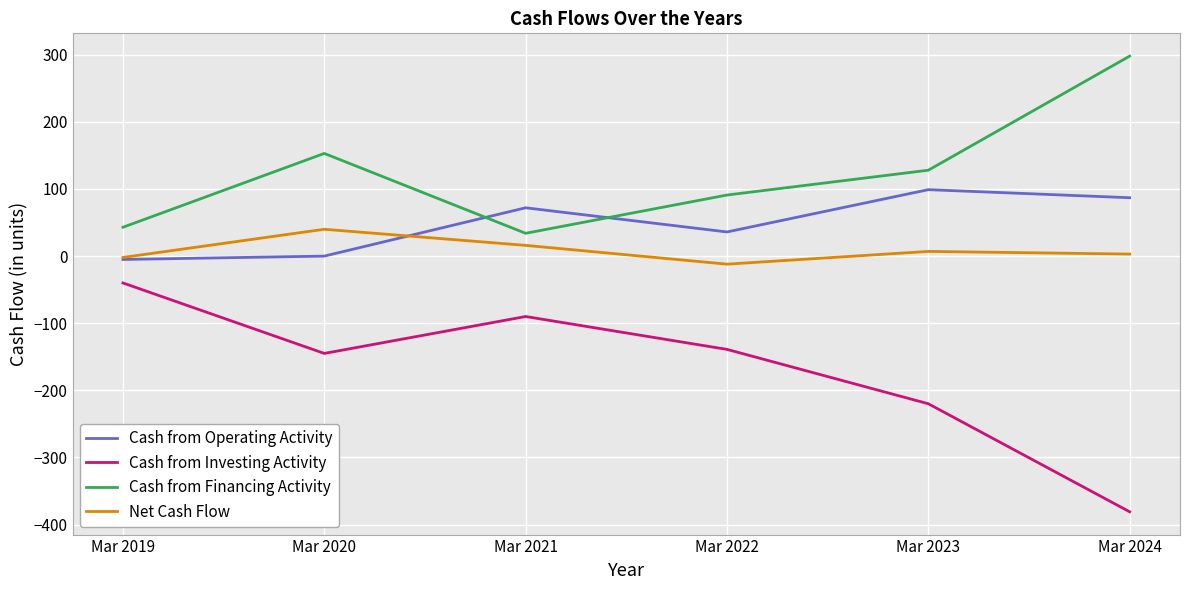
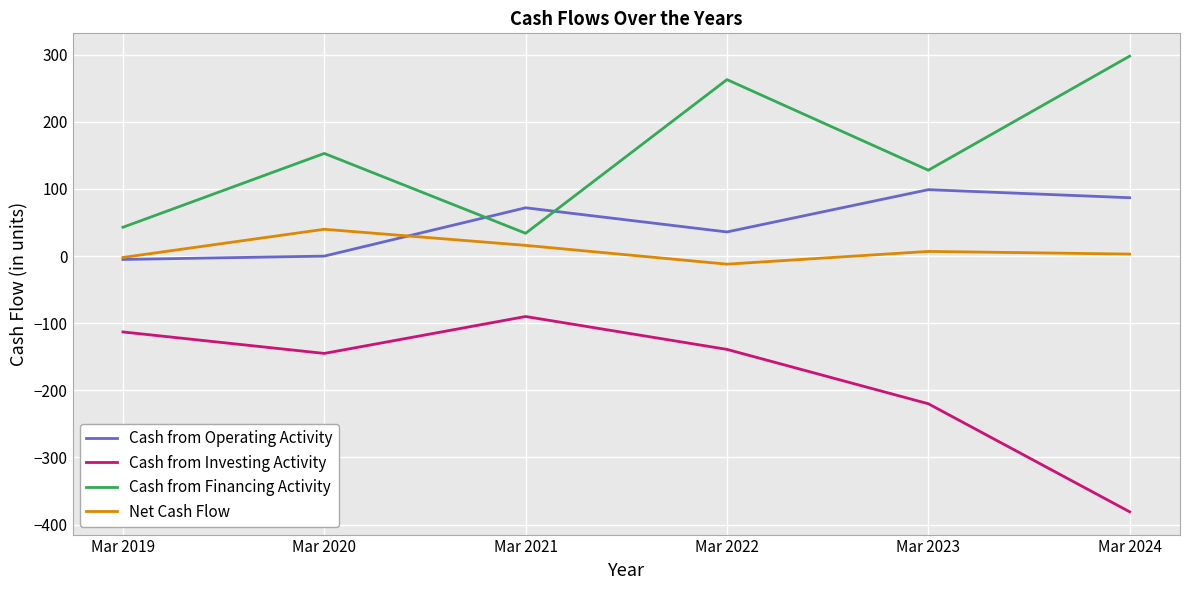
  {
    "Cash from Operating Activity": {
      "Mar 2020": 0,
      "Mar 2021": 70,
      "Mar 2022": 40,
      "Mar 2023": 100,
      "Mar 2024": 90
    },
    "Cash from Investing Activity": {
-     "Mar 2019": -40,
+     "Mar 2019": -110,
      "Mar 2020": -150,
      "Mar 2021": -90,
      "Mar 2022": -140,
      "Mar 2023": -220,
      "Mar 2024": -380
    },
    "Cash from Financing Activity": {
      "Mar 2019": 40,
      "Mar 2020": 150,
      "Mar 2021": 30,
-     "Mar 2022": 90,
+     "Mar 2022": 260,
      "Mar 2023": 130,
      "Mar 2024": 300
    },
    "Net Cash Flow": {
      "Mar 2020": 40,
      "Mar 2021": 20,
      "Mar 2022": -10,
      "Mar 2023": 10,
      "Mar 2024": 0
    }
  }
